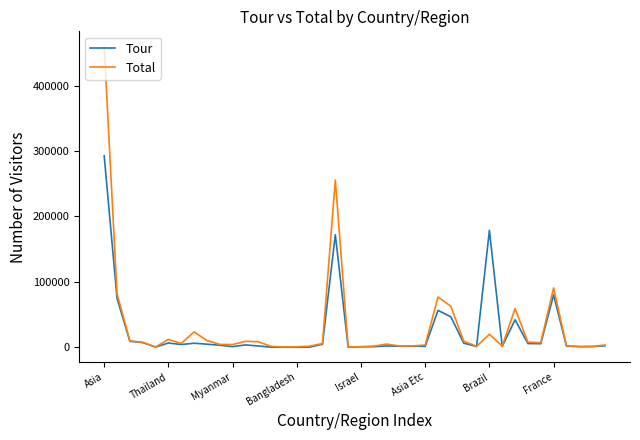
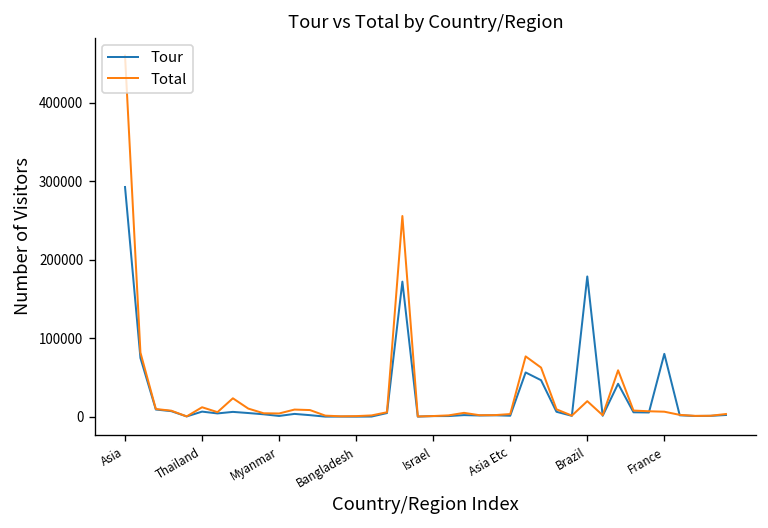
  {
    "Tour": {
      "Asia": 290000,
      "Thailand": 10000,
      "Brazil": 180000,
      "France": 80000
    },
    "Total": {
      "Thailand": 10000,
      "Brazil": 20000,
-     "France": 90000
+     "France": 10000
    }
  }
